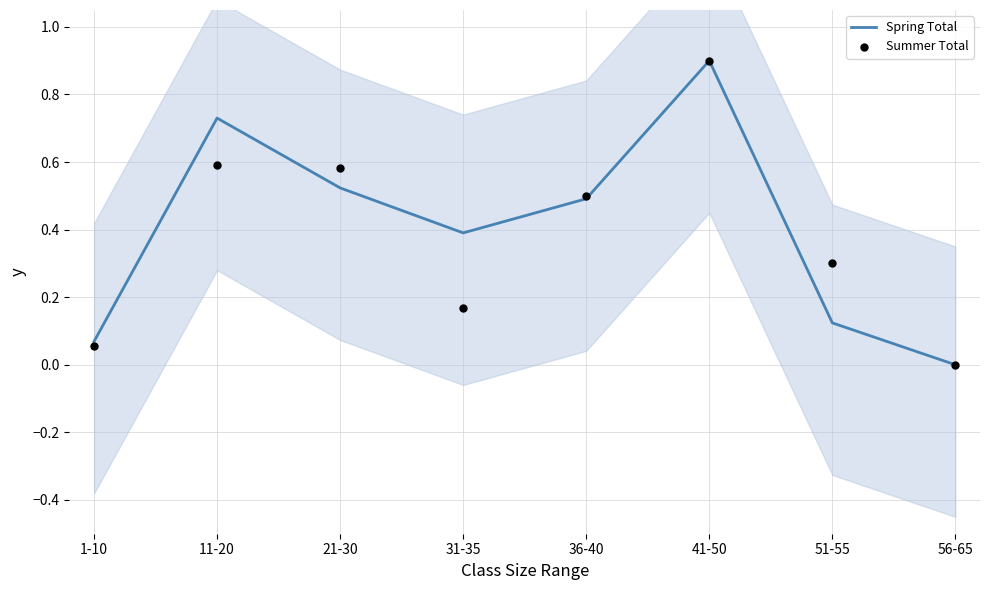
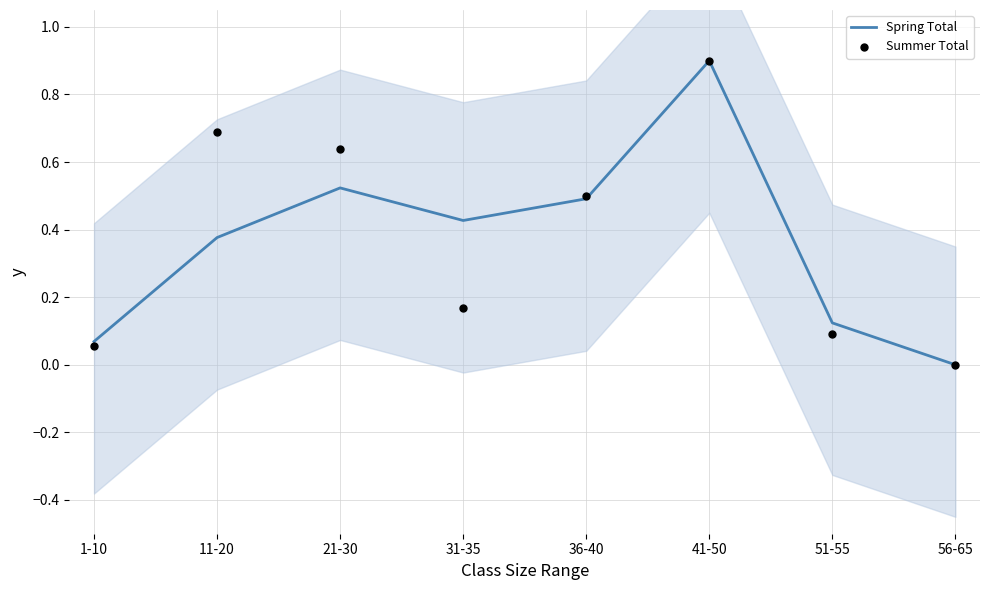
  {
    "Spring Total": {
      "1-10": 0.07,
-     "11-20": 0.73,
+     "11-20": 0.38,
      "21-30": 0.52,
-     "31-35": 0.39,
+     "31-35": 0.43,
      "36-40": 0.49,
      "51-55": 0.12
    },
    "Summer Total": {
-     "11-20": 0.59,
-     "21-30": 0.58,
-     "51-55": 0.30
+     "11-20": 0.69,
+     "21-30": 0.64,
+     "51-55": 0.09
    }
  }
